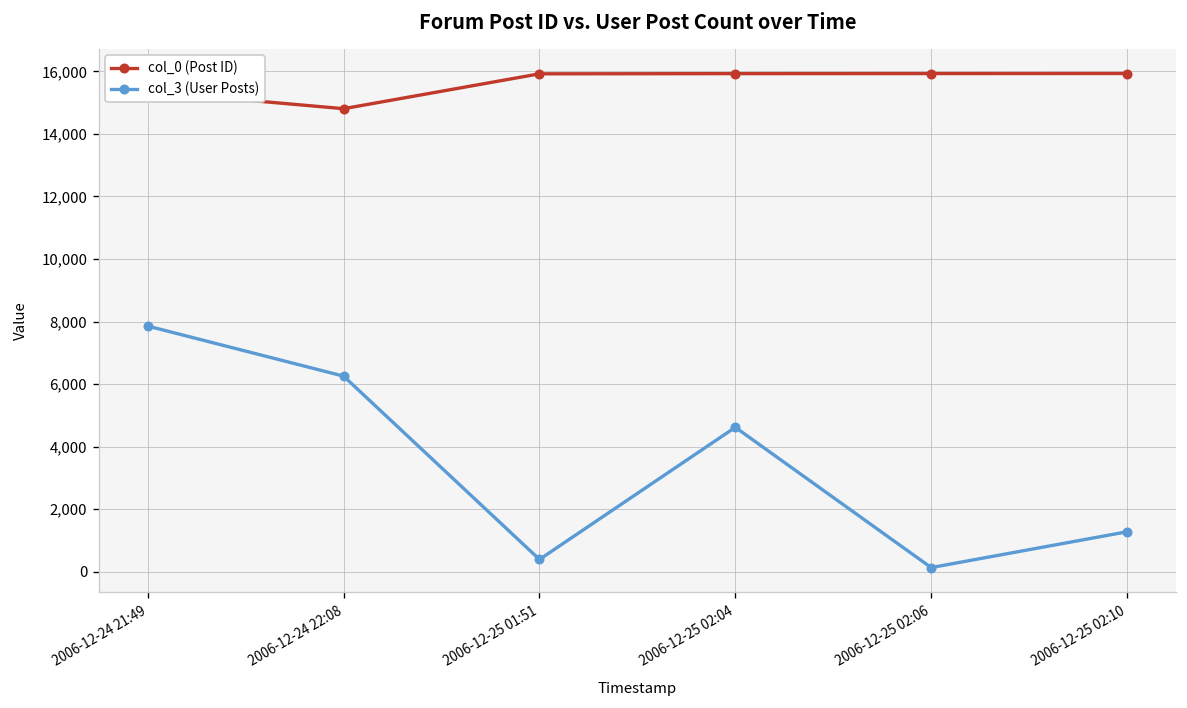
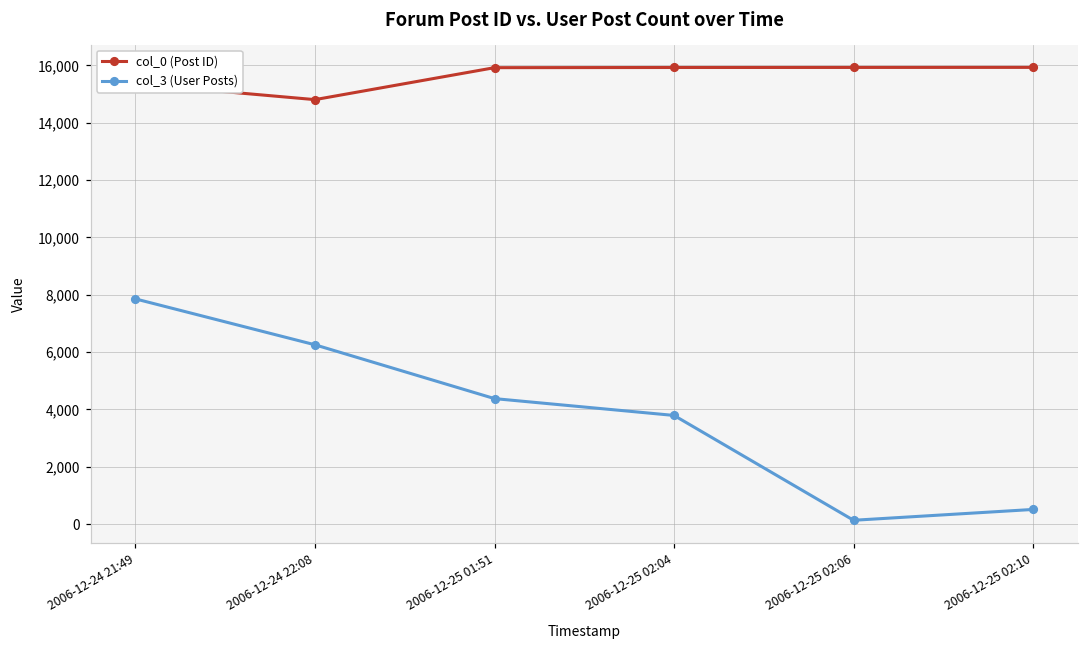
  {
    "col_0 (Post ID)": {
      "2006-12-24 22:08": "14,800",
      "2006-12-25 01:51": "15,900",
      "2006-12-25 02:04": "15,900",
      "2006-12-25 02:06": "15,900",
      "2006-12-25 02:10": "15,900"
    },
    "col_3 (User Posts)": {
      "2006-12-24 21:49": "7,900",
      "2006-12-24 22:08": "6,300",
-     "2006-12-25 01:51": "400",
-     "2006-12-25 02:04": "4,600",
+     "2006-12-25 01:51": "4,400",
+     "2006-12-25 02:04": "3,800",
      "2006-12-25 02:06": "100",
-     "2006-12-25 02:10": "1,300"
+     "2006-12-25 02:10": "500"
    }
  }
